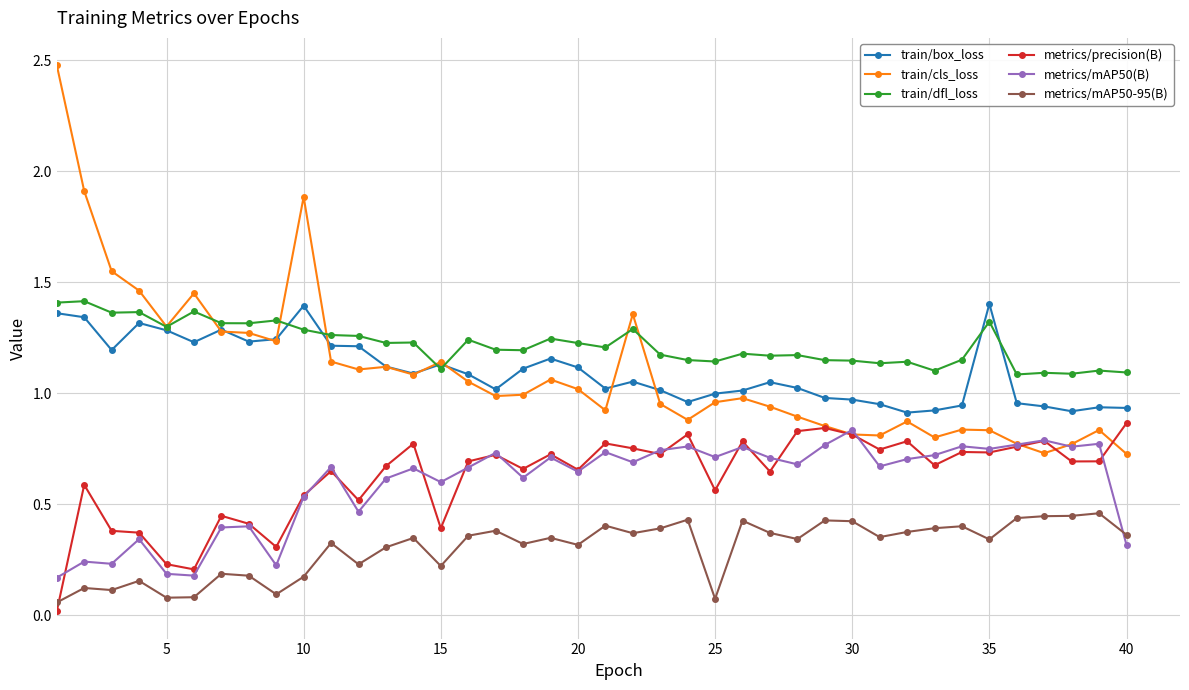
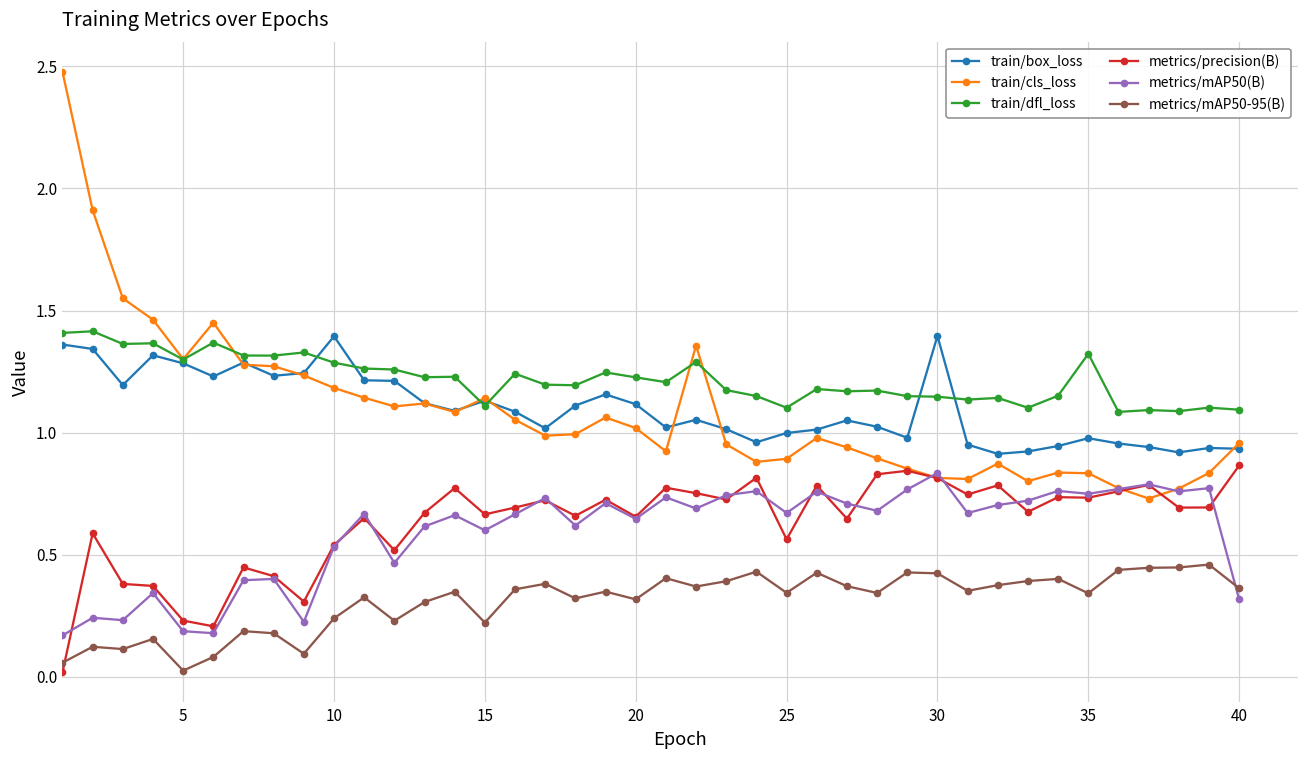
  {
    "train/box_loss": {
      "5": 1.28,
      "10": 1.39,
      "20": 1.12,
      "25": 1.00,
-     "30": 0.97,
-     "35": 1.40,
+     "30": 1.40,
+     "35": 0.98,
      "40": 0.93
    },
    "train/cls_loss": {
-     "10": 1.89,
+     "10": 1.18,
      "20": 1.02,
-     "25": 0.96,
+     "25": 0.89,
      "35": 0.83,
-     "40": 0.73
+     "40": 0.96
    },
    "train/dfl_loss": {
      "10": 1.29,
      "15": 1.11,
      "20": 1.23,
-     "25": 1.14,
+     "25": 1.10,
      "30": 1.15,
      "35": 1.32,
      "40": 1.09
    },
    "metrics/precision(B)": {
      "5": 0.23,
-     "15": 0.39,
+     "15": 0.67,
      "25": 0.56,
      "35": 0.73,
      "40": 0.87
    },
    "metrics/mAP50(B)": {
      "5": 0.19,
      "15": 0.60,
-     "25": 0.71,
+     "25": 0.67,
      "30": 0.83,
      "35": 0.75,
      "40": 0.32
    },
    "metrics/mAP50-95(B)": {
-     "5": 0.08,
-     "10": 0.17,
+     "5": 0.03,
+     "10": 0.24,
      "15": 0.22,
      "20": 0.32,
-     "25": 0.07,
+     "25": 0.34,
      "30": 0.42,
      "35": 0.34,
      "40": 0.36
    }
  }
